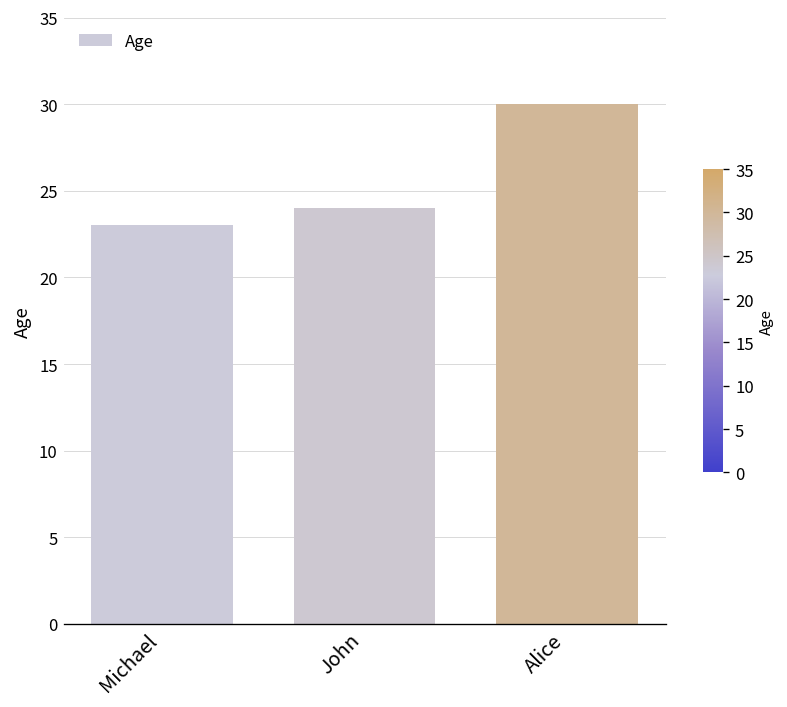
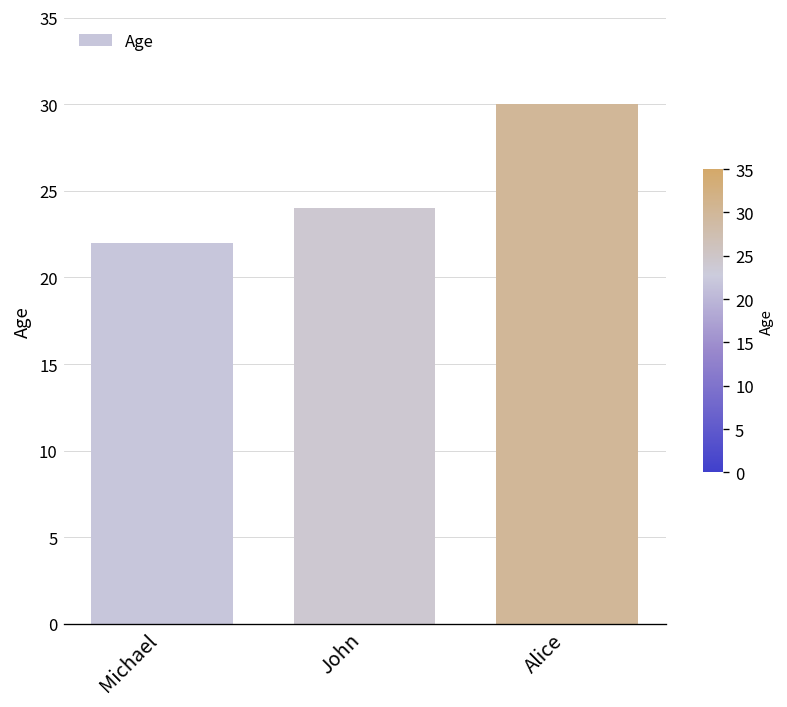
  {
-   "Michael": 23,
+   "Michael": 22,
    "John": 24,
    "Alice": 30
  }
